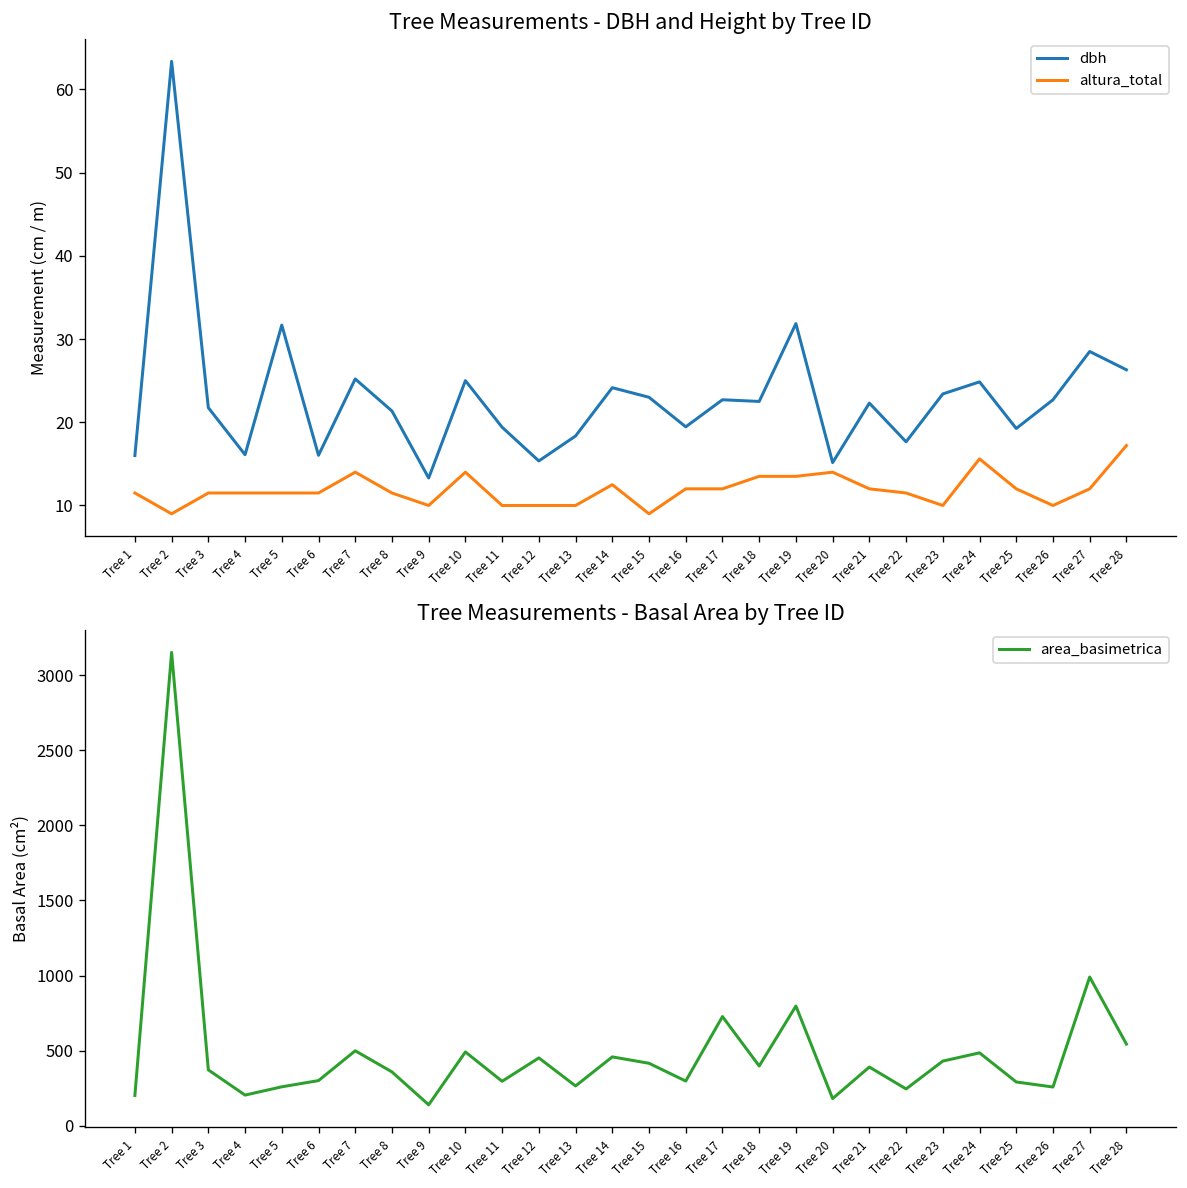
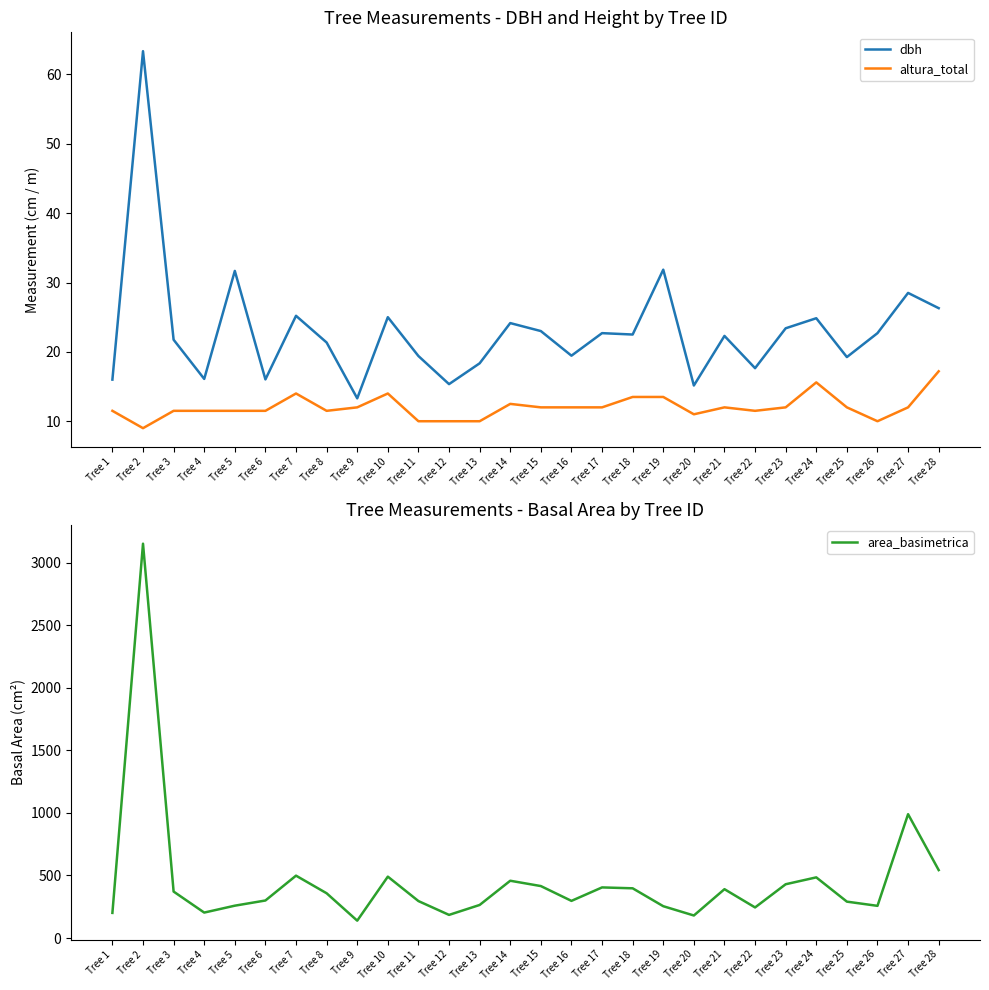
  {
    "Tree Measurements - DBH and Height by Tree ID": {
      "dbh": {
        "Tree 1": 16,
        "Tree 2": 63,
        "Tree 3": 22,
        "Tree 4": 16,
        "Tree 5": 32,
        "Tree 6": 16,
        "Tree 7": 25,
        "Tree 8": 21,
        "Tree 9": 13,
        "Tree 10": 25,
        "Tree 11": 19,
        "Tree 12": 15,
        "Tree 13": 18,
        "Tree 14": 24,
        "Tree 15": 23,
        "Tree 16": 19,
        "Tree 17": 23,
        "Tree 18": 23,
        "Tree 19": 32,
        "Tree 20": 15,
        "Tree 21": 22,
        "Tree 22": 18,
        "Tree 23": 23,
        "Tree 24": 25,
        "Tree 25": 19,
        "Tree 26": 23,
        "Tree 27": 29,
        "Tree 28": 26
      },
      "altura_total": {
        "Tree 1": 12,
        "Tree 2": 9,
        "Tree 3": 12,
        "Tree 4": 12,
        "Tree 5": 12,
        "Tree 6": 12,
        "Tree 7": 14,
        "Tree 8": 12,
-       "Tree 9": 10,
+       "Tree 9": 12,
        "Tree 10": 14,
        "Tree 11": 10,
        "Tree 12": 10,
        "Tree 13": 10,
        "Tree 14": 13,
-       "Tree 15": 9,
+       "Tree 15": 12,
        "Tree 16": 12,
        "Tree 17": 12,
        "Tree 18": 14,
        "Tree 19": 14,
-       "Tree 20": 14,
+       "Tree 20": 11,
        "Tree 21": 12,
        "Tree 22": 12,
-       "Tree 23": 10,
+       "Tree 23": 12,
        "Tree 24": 16,
        "Tree 25": 12,
        "Tree 26": 10,
        "Tree 27": 12,
        "Tree 28": 17
      }
    },
    "Tree Measurements - Basal Area by Tree ID": {
      "Tree 1": 200,
      "Tree 2": 3150,
      "Tree 3": 370,
      "Tree 4": 200,
      "Tree 5": 260,
      "Tree 6": 300,
      "Tree 7": 500,
      "Tree 8": 360,
      "Tree 9": 140,
      "Tree 10": 490,
      "Tree 11": 300,
-     "Tree 12": 450,
+     "Tree 12": 190,
      "Tree 13": 260,
      "Tree 14": 460,
      "Tree 15": 420,
      "Tree 16": 300,
-     "Tree 17": 730,
+     "Tree 17": 400,
      "Tree 18": 400,
-     "Tree 19": 800,
+     "Tree 19": 250,
      "Tree 20": 180,
      "Tree 21": 390,
      "Tree 22": 240,
      "Tree 23": 430,
      "Tree 24": 490,
      "Tree 25": 290,
      "Tree 26": 260,
      "Tree 27": 990,
      "Tree 28": 540
    }
  }
